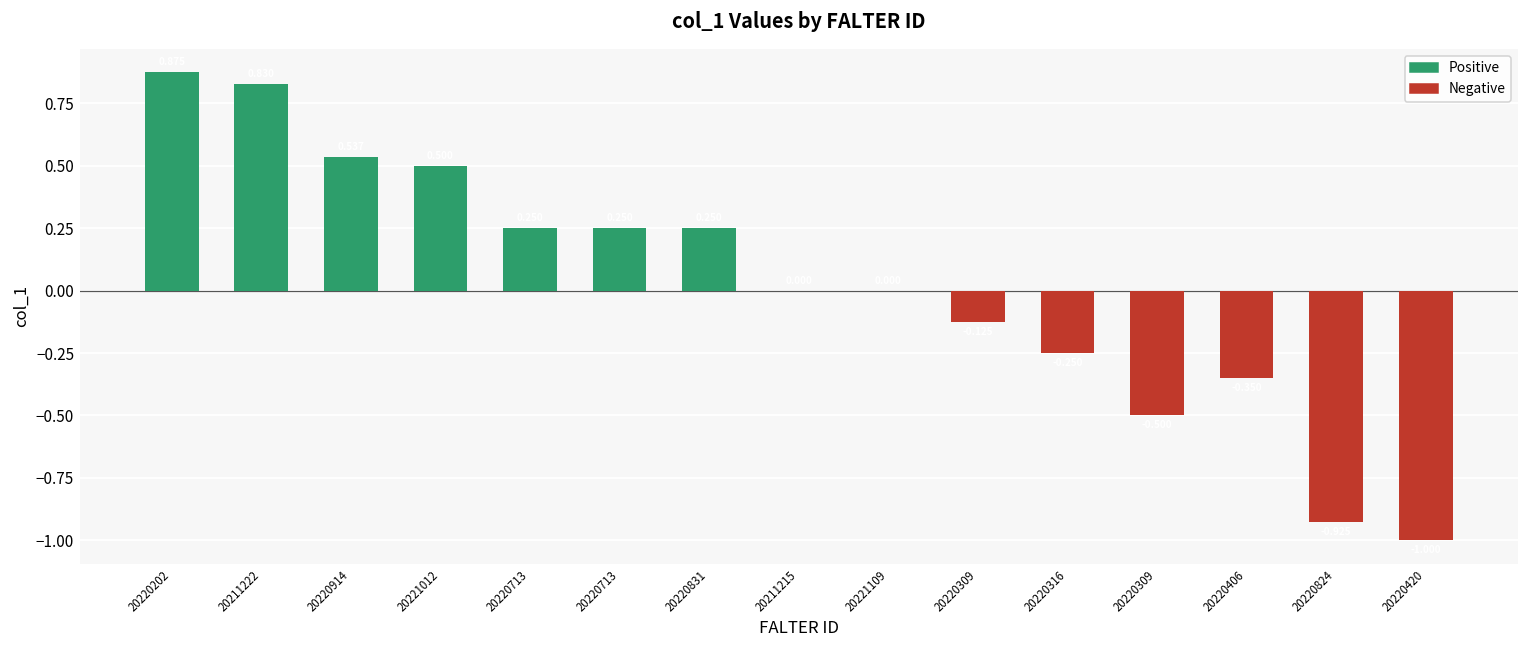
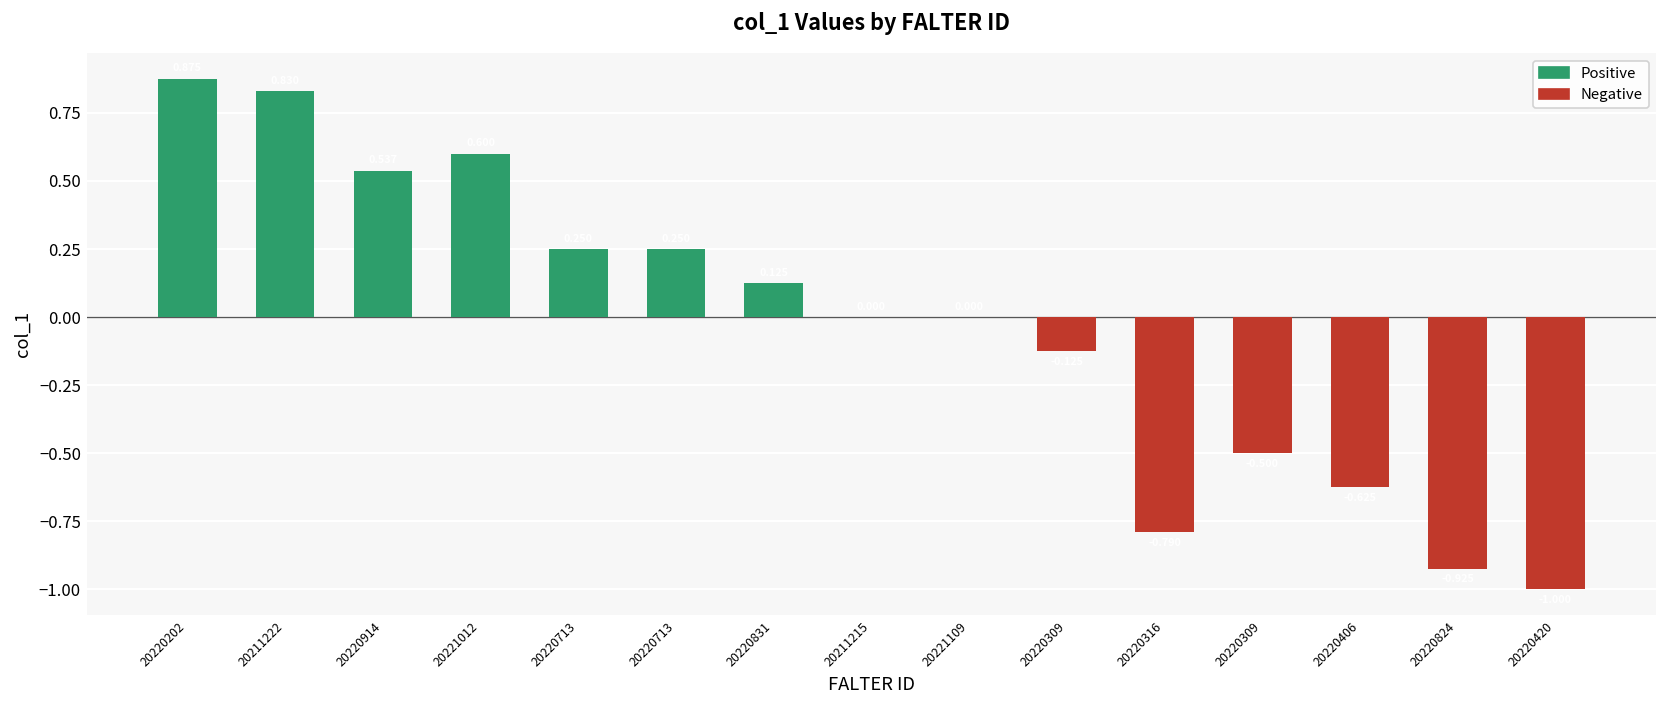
  {
    "20220202": 0.88,
    "20211222": 0.83,
    "20220914": 0.54,
-   "20221012": 0.5,
-   "20220831": 0.25,
+   "20221012": 0.6,
+   "20220831": 0.13,
    "20211215": 0.00,
    "20221109": 0.00,
-   "20220316": -0.25,
-   "20220406": -0.35,
+   "20220316": -0.79,
+   "20220406": -0.63,
    "20220824": -0.93,
    "20220420": -1.00
  }
